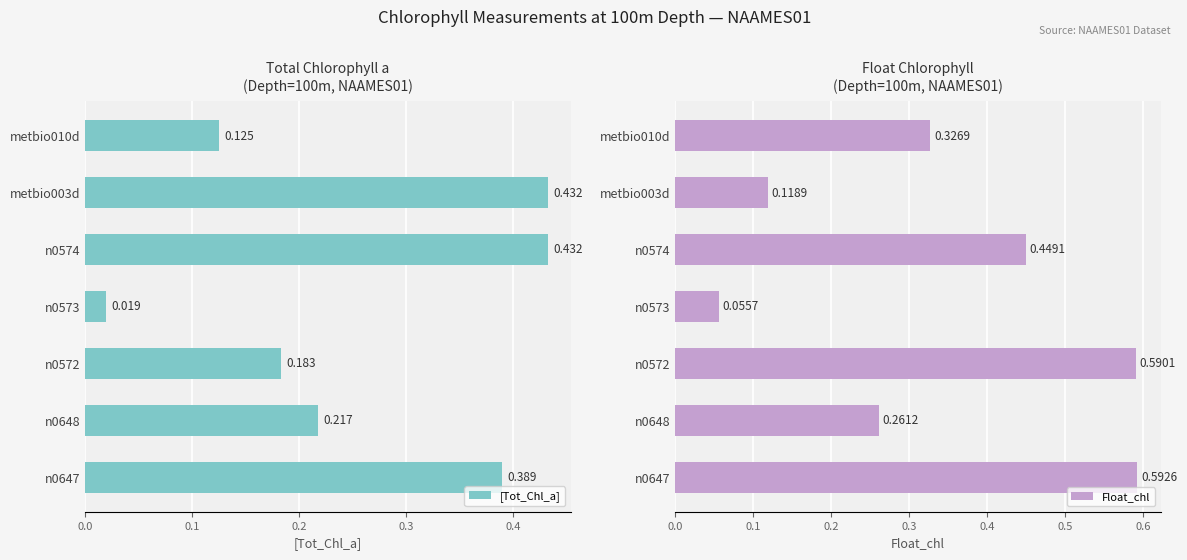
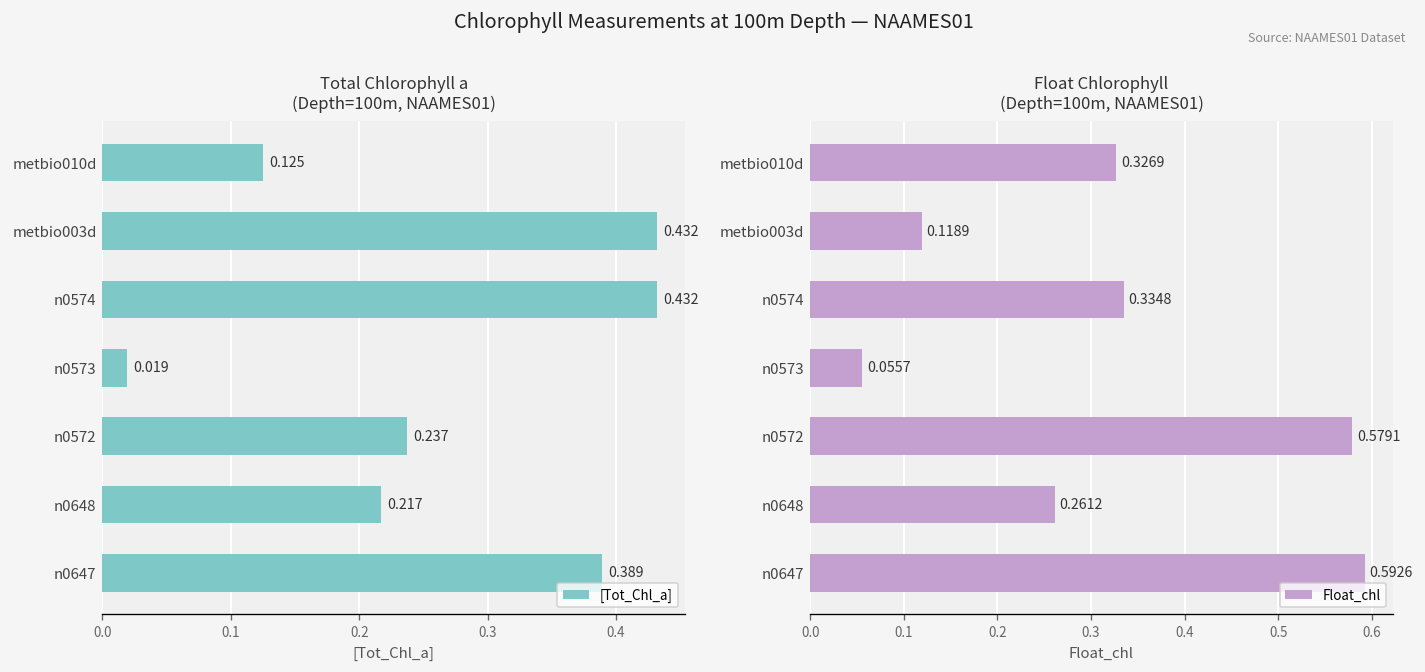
  {
    "Total Chlorophyll a (Depth=100m, NAAMES01)": {
      "metbio010d": 0.125,
      "metbio003d": 0.432,
      "n0574": 0.432,
      "n0573": 0.019,
-     "n0572": 0.183,
+     "n0572": 0.237,
      "n0648": 0.217,
      "n0647": 0.389
    },
    "Float Chlorophyll (Depth=100m, NAAMES01)": {
      "metbio010d": 0.3269,
      "metbio003d": 0.1189,
-     "n0574": 0.4491,
+     "n0574": 0.3348,
      "n0573": 0.0557,
-     "n0572": 0.5901,
+     "n0572": 0.5791,
      "n0648": 0.2612,
      "n0647": 0.5926
    }
  }
